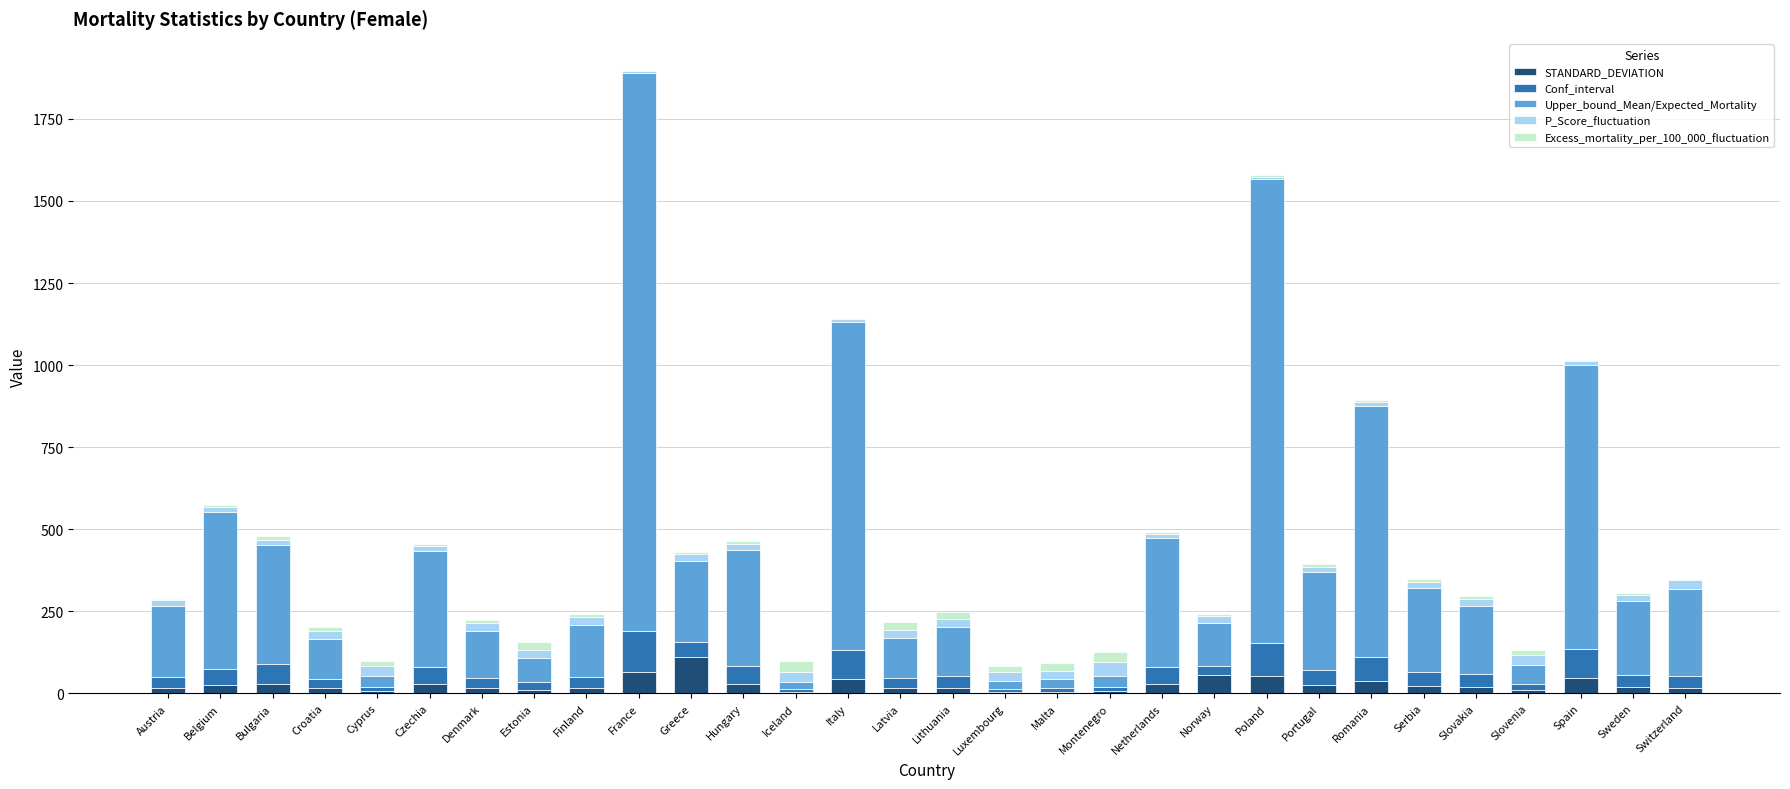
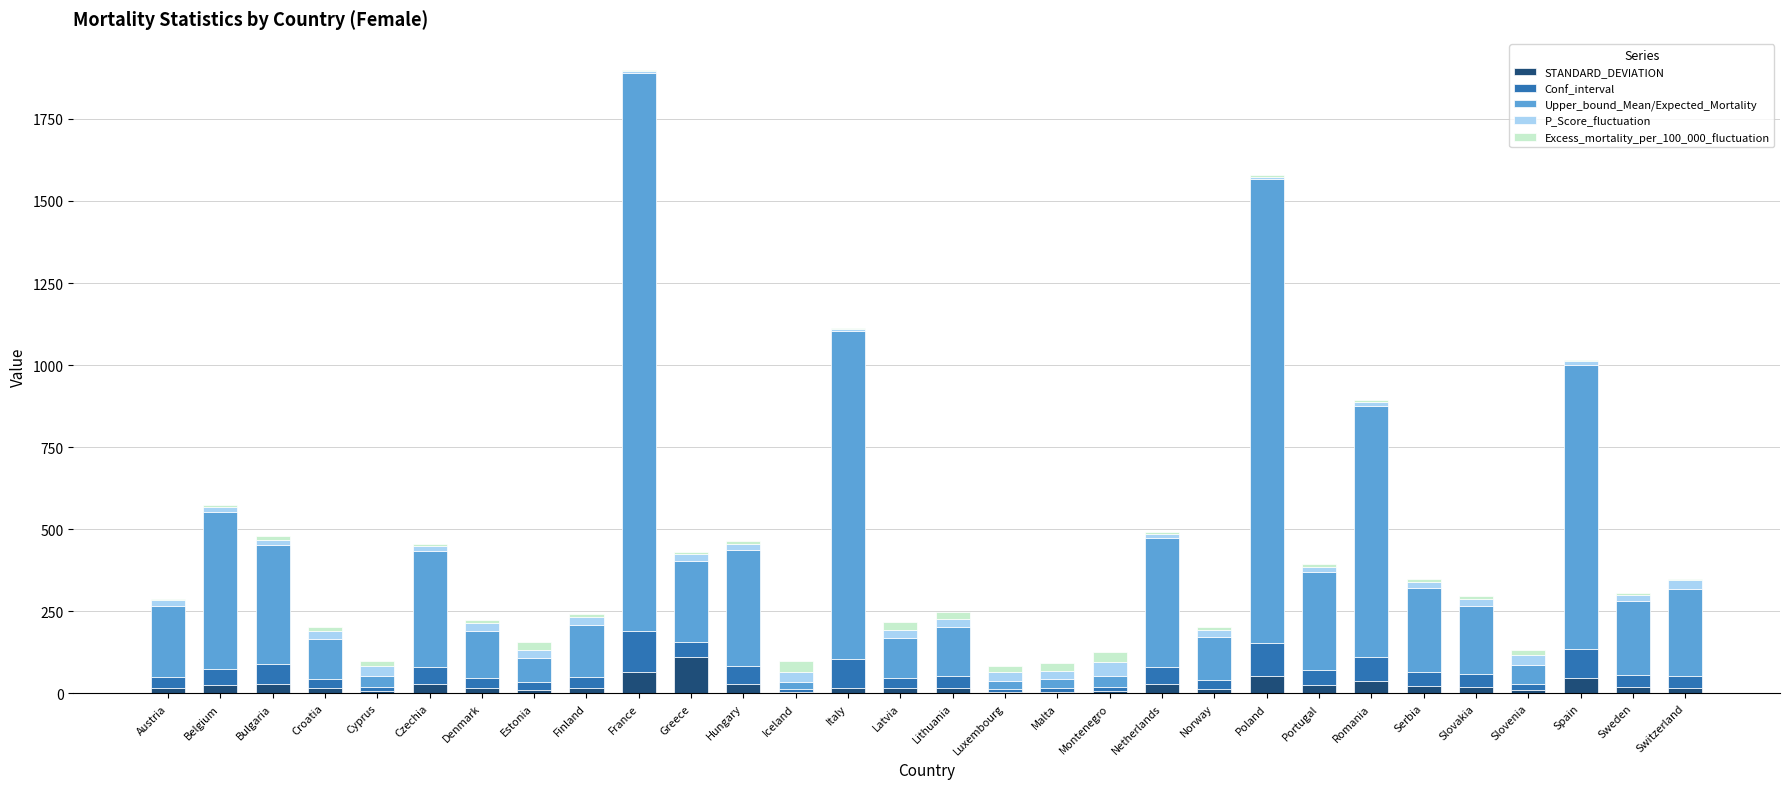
  {
    "STANDARD_DEVIATION": {
      "Austria": 20,
      "Belgium": 30,
      "Bulgaria": 30,
      "Croatia": 20,
      "Czechia": 30,
      "Denmark": 20,
      "Estonia": 10,
      "Finland": 20,
      "France": 60,
      "Greece": 110,
      "Hungary": 30,
-     "Italy": 50,
+     "Italy": 20,
      "Latvia": 20,
      "Lithuania": 20,
      "Netherlands": 30,
-     "Norway": 60,
+     "Norway": 10,
      "Poland": 50,
      "Portugal": 20,
      "Romania": 40,
      "Serbia": 20,
      "Slovakia": 20,
      "Slovenia": 10,
      "Spain": 50,
      "Sweden": 20,
      "Switzerland": 20
    },
    "Conf_interval": {
      "Austria": 30,
      "Belgium": 50,
      "Bulgaria": 60,
      "Croatia": 30,
      "Cyprus": 10,
      "Czechia": 50,
      "Denmark": 30,
      "Estonia": 20,
      "Finland": 30,
      "France": 130,
      "Greece": 50,
      "Hungary": 60,
      "Iceland": 10,
      "Italy": 90,
      "Latvia": 30,
      "Lithuania": 30,
      "Luxembourg": 10,
      "Malta": 10,
      "Montenegro": 10,
      "Netherlands": 50,
      "Norway": 30,
      "Poland": 100,
      "Portugal": 50,
      "Romania": 70,
      "Serbia": 40,
      "Slovakia": 40,
      "Slovenia": 20,
      "Spain": 90,
      "Sweden": 40,
      "Switzerland": 30
    },
    "Upper_bound_Mean/Expected_Mortality": {
      "Austria": 220,
      "Belgium": 480,
      "Bulgaria": 360,
      "Croatia": 120,
      "Cyprus": 40,
      "Czechia": 350,
      "Denmark": 140,
      "Estonia": 70,
      "Finland": 160,
      "France": 1700,
      "Greece": 250,
      "Hungary": 350,
      "Iceland": 20,
      "Italy": 1000,
      "Latvia": 120,
      "Lithuania": 150,
      "Luxembourg": 20,
      "Malta": 30,
      "Montenegro": 30,
      "Netherlands": 390,
      "Norway": 130,
      "Poland": 1410,
      "Portugal": 300,
      "Romania": 770,
      "Serbia": 250,
      "Slovakia": 210,
      "Slovenia": 60,
      "Spain": 870,
      "Sweden": 230,
      "Switzerland": 270
    }
  }
